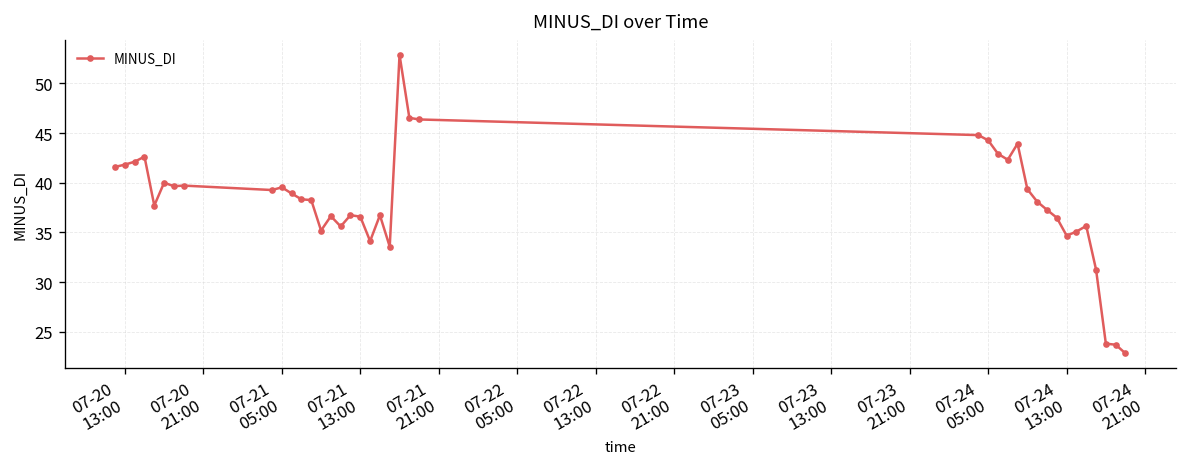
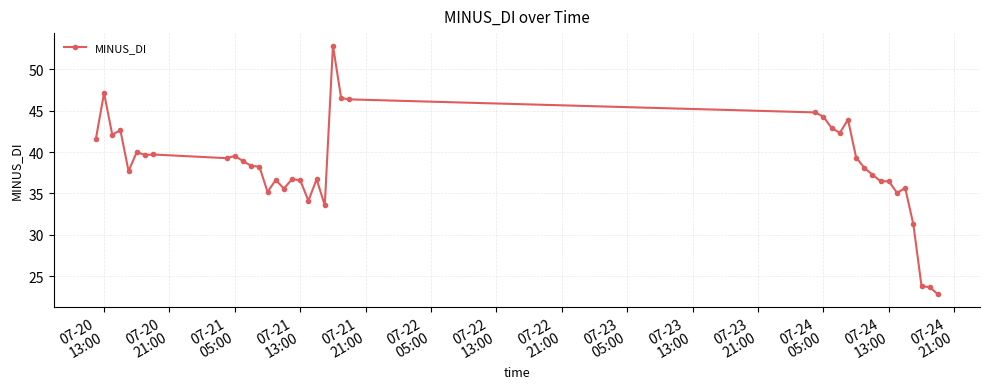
  {
-   "07-20 13:00": 42,
+   "07-20 13:00": 47,
    "07-21 05:00": 40,
    "07-21 13:00": 37,
    "07-24 05:00": 44,
-   "07-24 13:00": 35
+   "07-24 13:00": 36
  }
